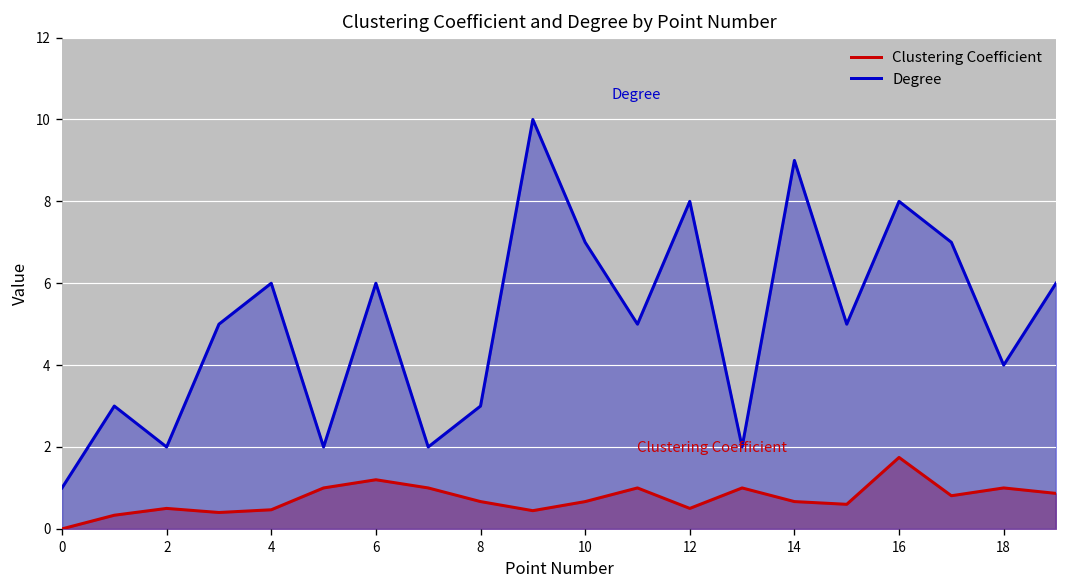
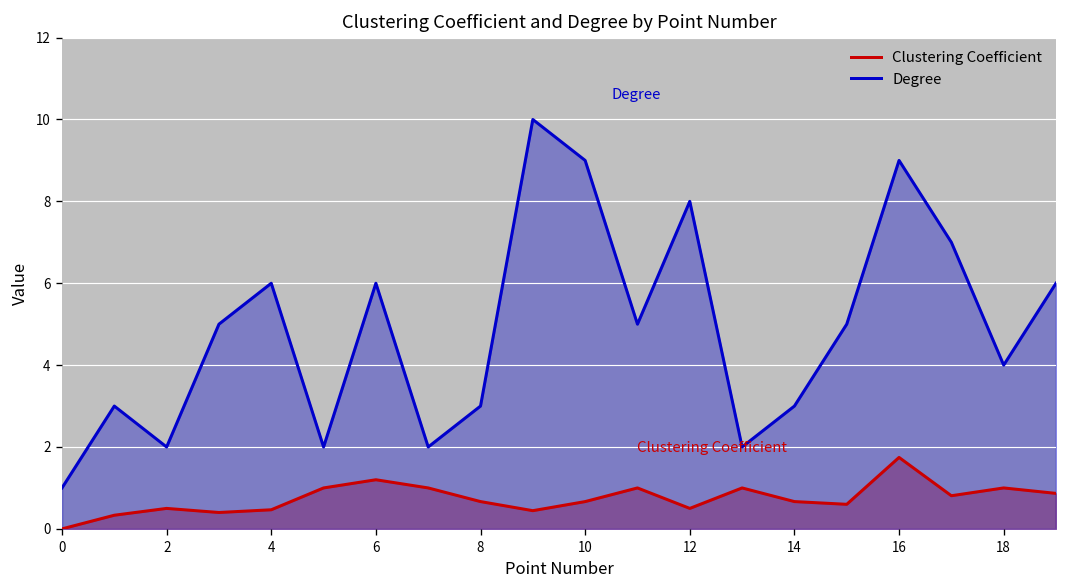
  {
    "Clustering Coefficient": {
      "0": 0,
      "2": 0.5,
      "4": 0.5,
      "6": 1.2,
      "8": 0.7,
      "10": 0.7,
      "12": 0.5,
      "14": 0.7,
      "16": 1.7,
      "18": 1
    },
    "Degree": {
      "0": 1,
      "2": 2,
      "4": 6,
      "6": 6,
      "8": 3,
-     "10": 7,
+     "10": 9,
      "12": 8,
-     "14": 9,
-     "16": 8,
+     "14": 3,
+     "16": 9,
      "18": 4
    }
  }
